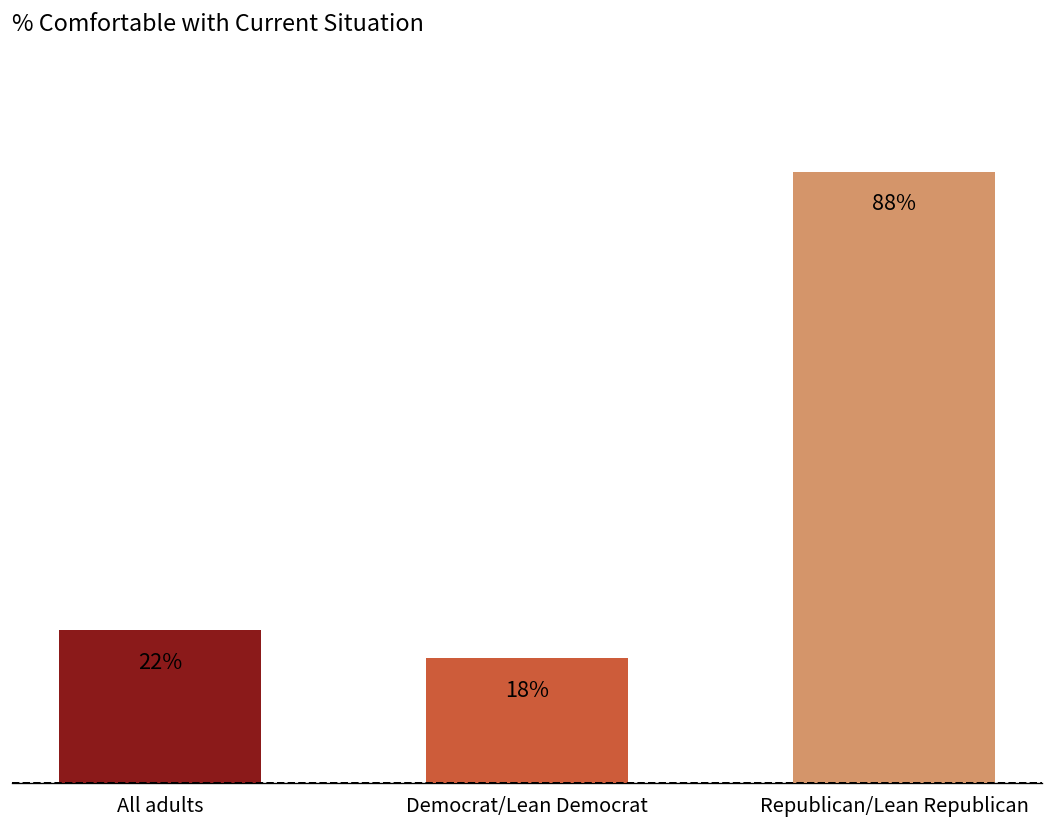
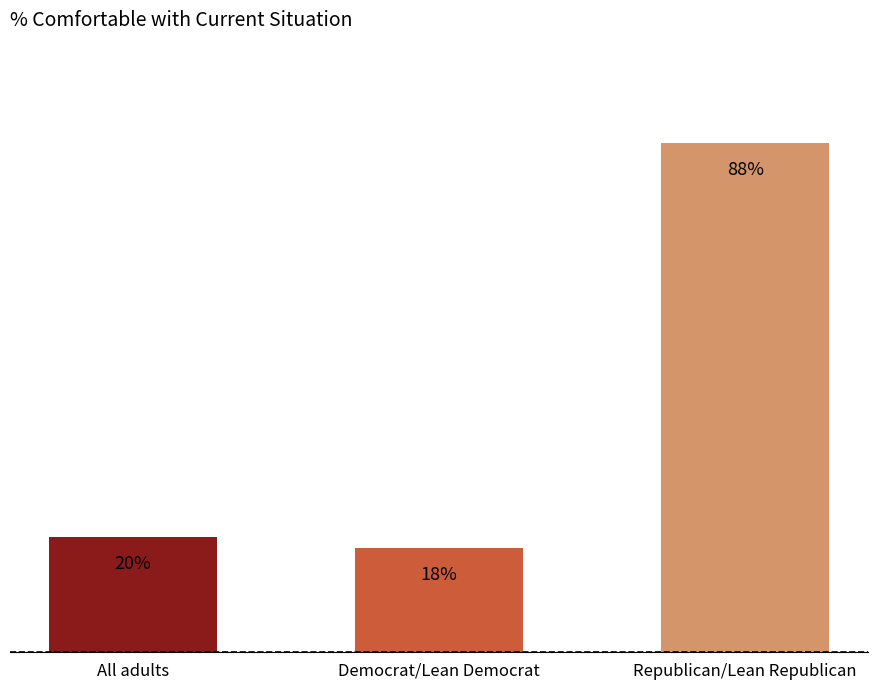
  {
-   "All adults": "22%",
+   "All adults": "20%",
    "Democrat/Lean Democrat": "18%",
    "Republican/Lean Republican": "88%"
  }
